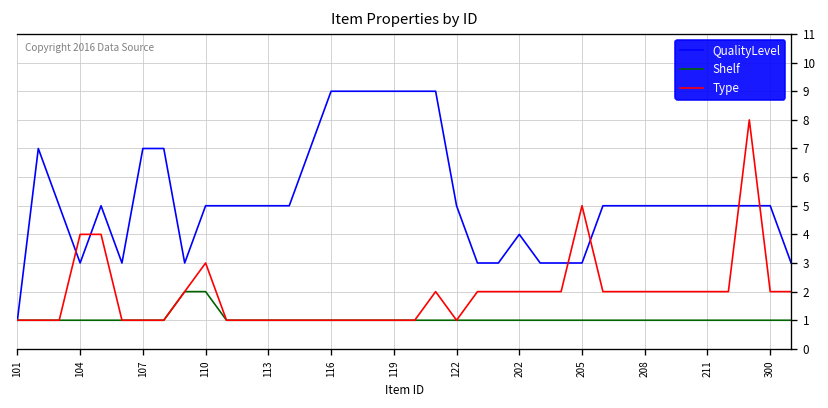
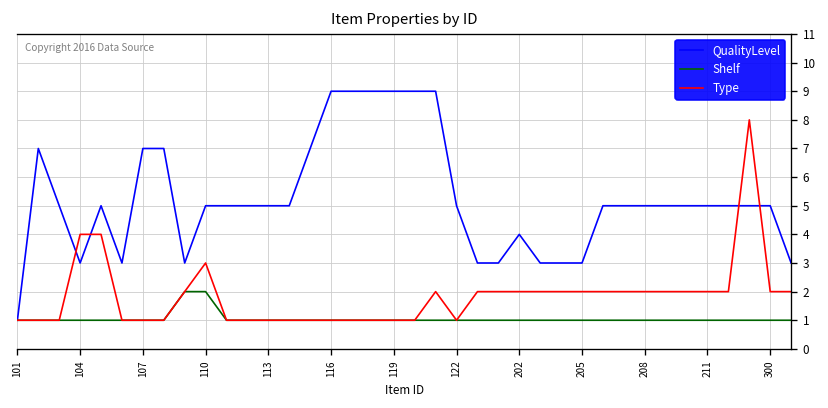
  {
    "QualityLevel": {
      "104": 3,
      "107": 7,
      "110": 5,
      "113": 5,
      "116": 9,
      "119": 9,
      "122": 5,
      "202": 4,
      "205": 3,
      "208": 5,
      "211": 5,
      "300": 5
    },
    "Shelf": {
      "104": 1,
      "110": 2,
      "202": 1,
      "205": 1,
      "208": 1,
      "211": 1,
      "300": 1
    },
    "Type": {
      "104": 4,
      "110": 3,
      "202": 2,
-     "205": 5,
+     "205": 2,
      "208": 2,
      "211": 2,
      "300": 2
    }
  }
